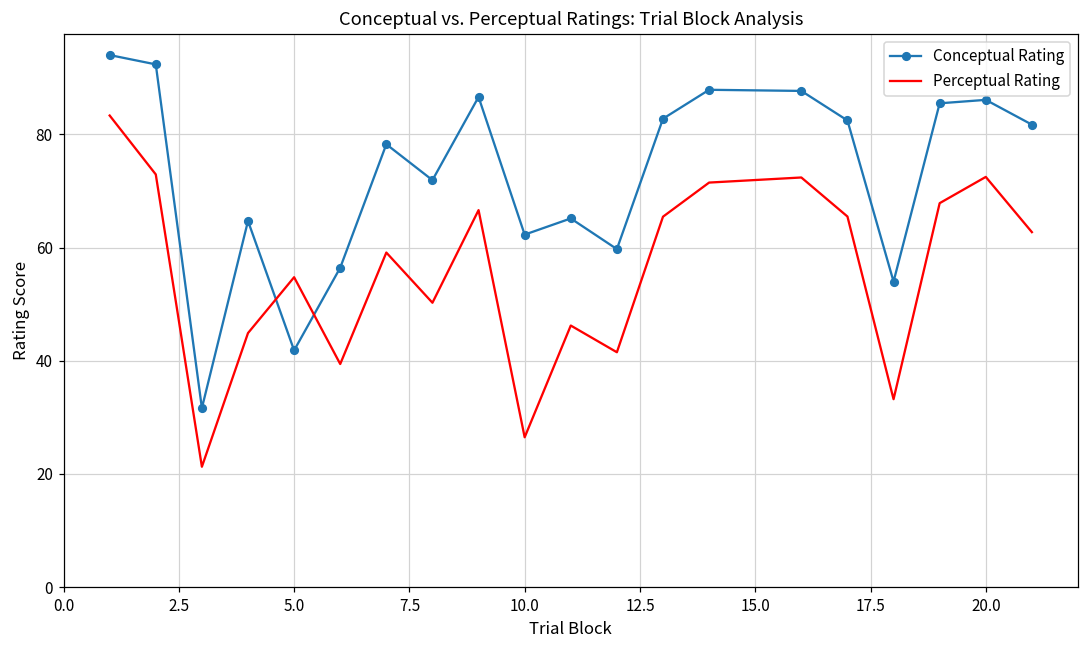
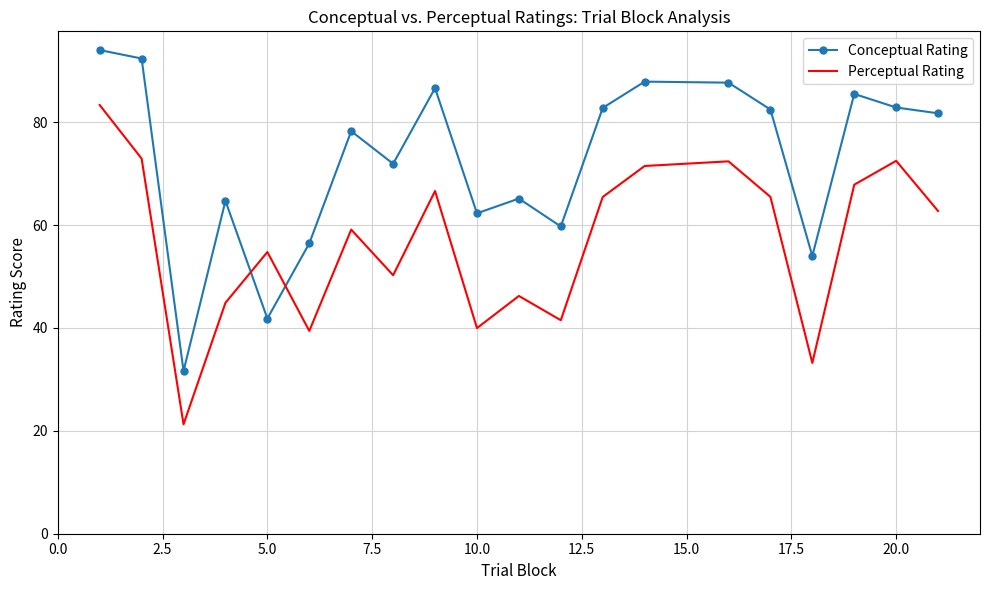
  {
    "Conceptual Rating": {
      "5.0": 42,
      "10.0": 62,
-     "20.0": 86
+     "20.0": 83
    },
    "Perceptual Rating": {
      "5.0": 55,
-     "10.0": 26,
+     "10.0": 40,
      "20.0": 73
    }
  }
